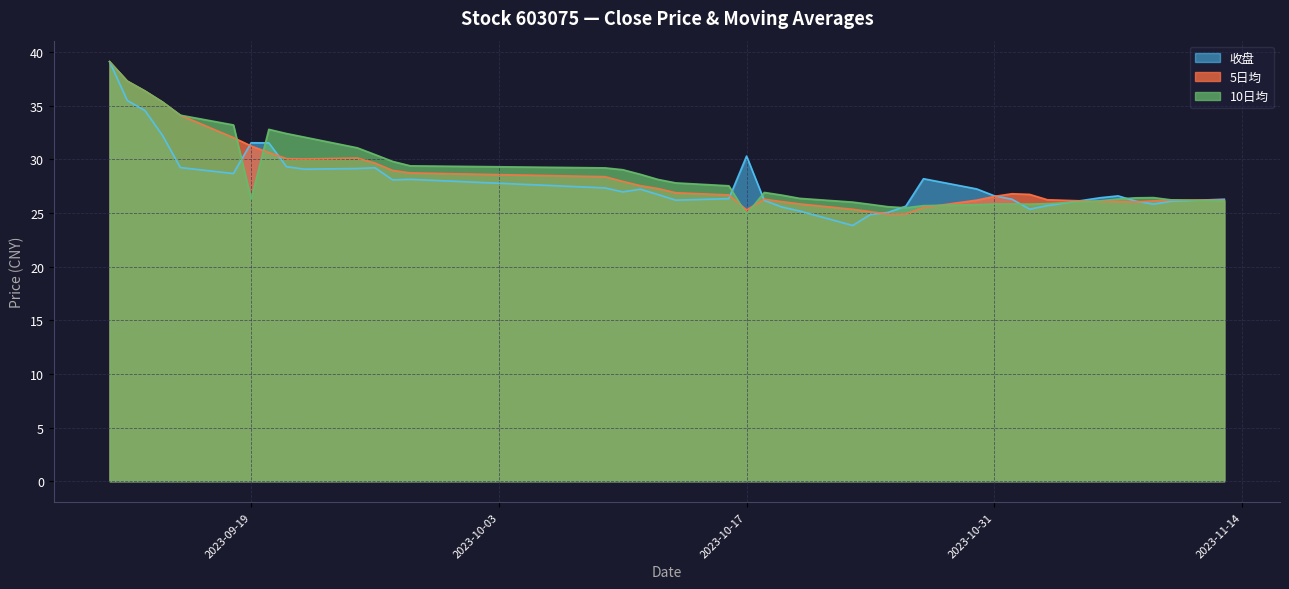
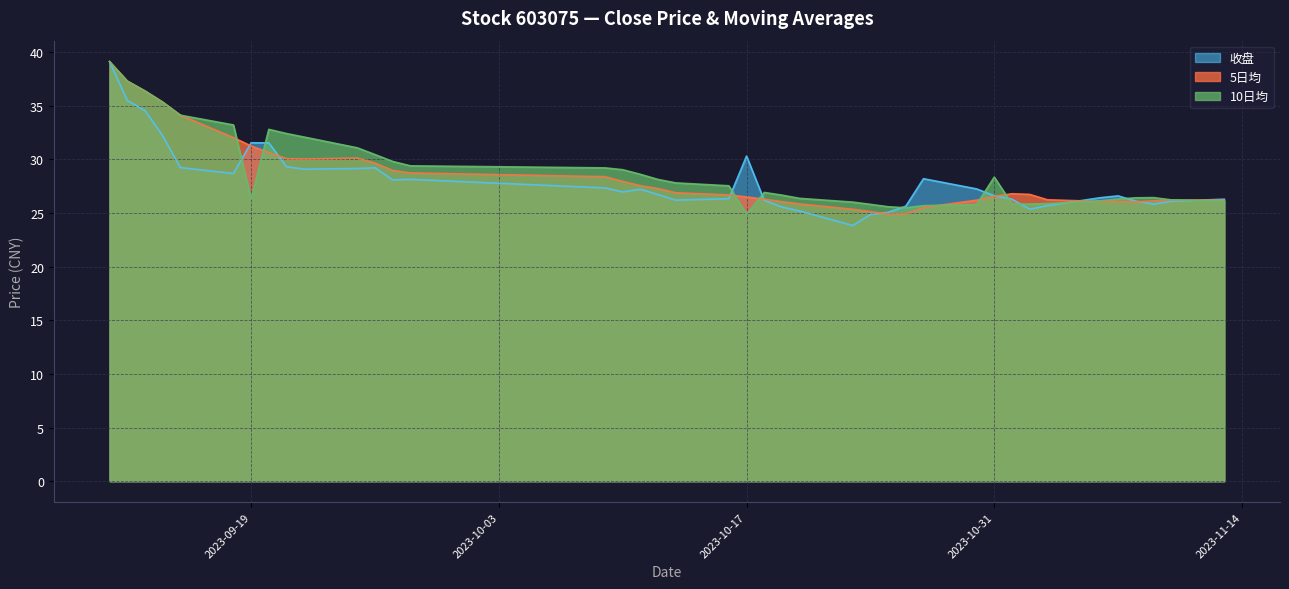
  {
    "收盘": {
      "2023-09-19": 31.5,
      "2023-10-17": 30.3
    },
    "5日均": {
      "2023-09-19": 31.2,
-     "2023-10-17": 25.3
+     "2023-10-17": 26.5
    },
    "10日均": {
      "2023-09-19": 26.3,
      "2023-10-17": 24.9,
-     "2023-10-31": 25.8
+     "2023-10-31": 28.3
    }
  }
